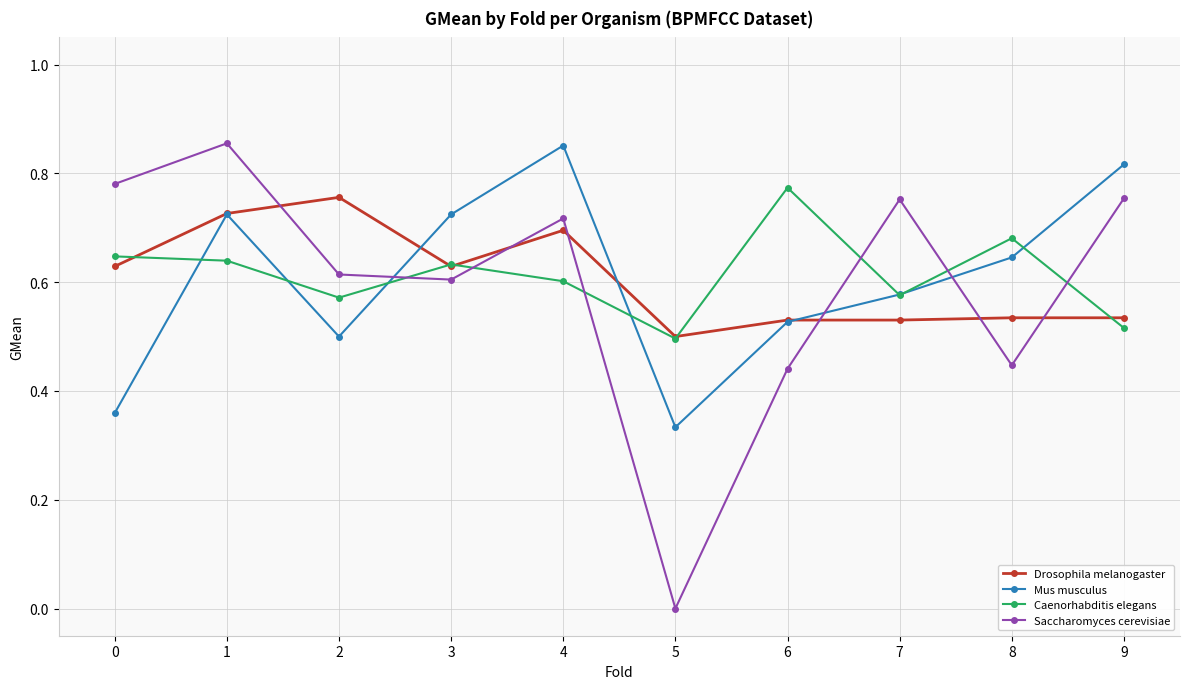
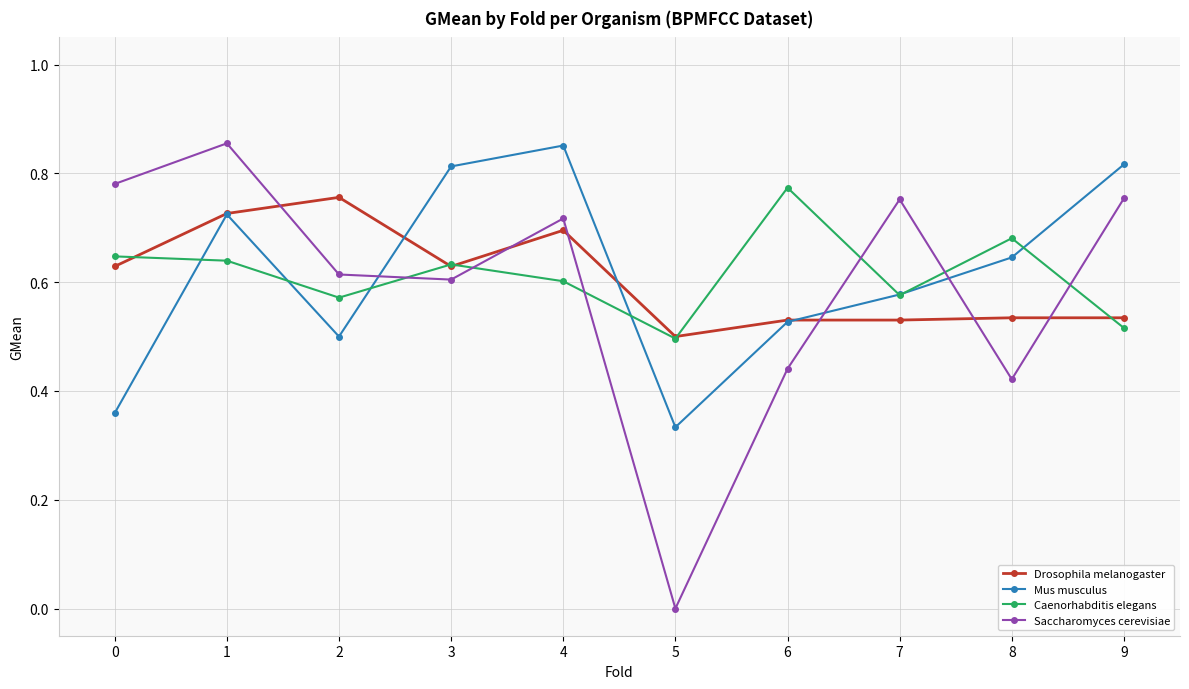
  {
    "Drosophila melanogaster": {
      "0": 0.63,
      "2": 0.76,
      "4": 0.70,
      "7": 0.53,
      "8": 0.53,
      "9": 0.53
    },
    "Mus musculus": {
      "0": 0.36,
      "2": 0.50,
-     "3": 0.72,
+     "3": 0.81,
      "4": 0.85,
      "5": 0.33,
      "8": 0.65,
      "9": 0.82
    },
    "Caenorhabditis elegans": {
      "0": 0.65,
      "1": 0.64,
      "2": 0.57,
      "4": 0.60,
      "6": 0.77,
      "8": 0.68,
      "9": 0.52
    },
    "Saccharomyces cerevisiae": {
      "0": 0.78,
      "1": 0.86,
      "2": 0.61,
      "3": 0.60,
      "4": 0.72,
      "5": 0.00,
      "6": 0.44,
      "7": 0.75,
-     "8": 0.45,
+     "8": 0.42,
      "9": 0.75
    }
  }
